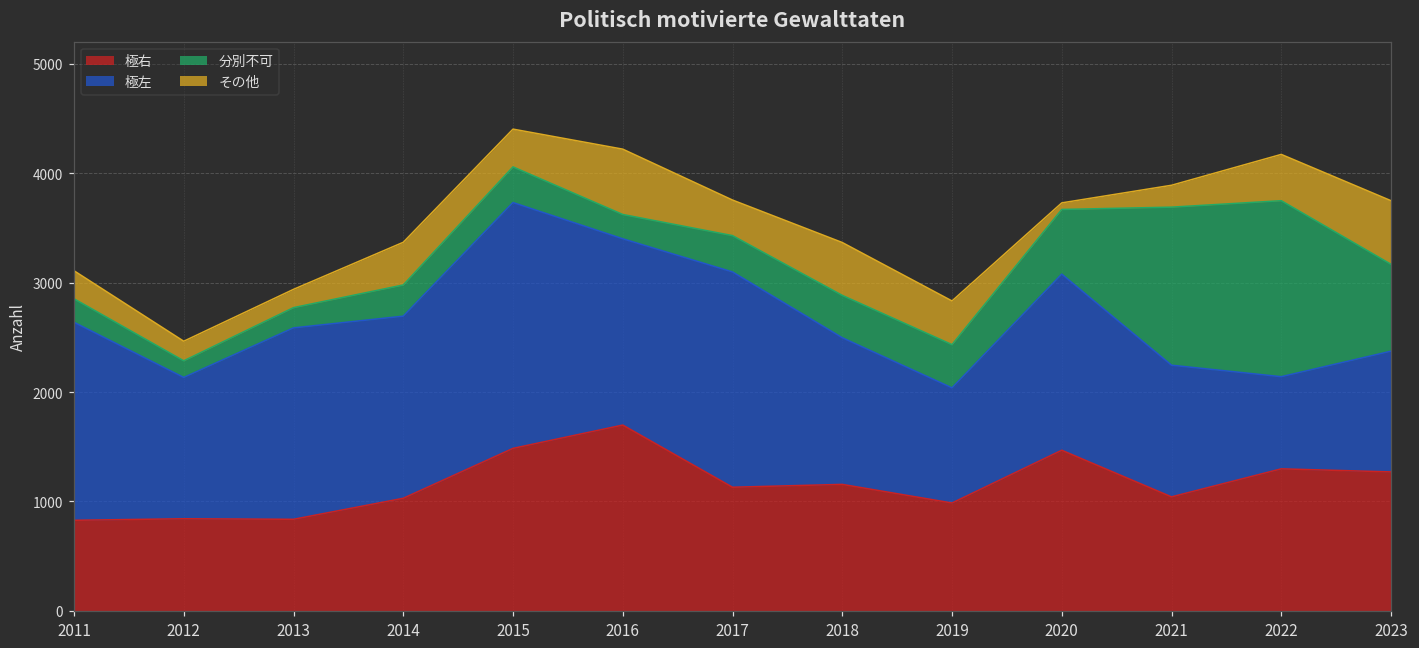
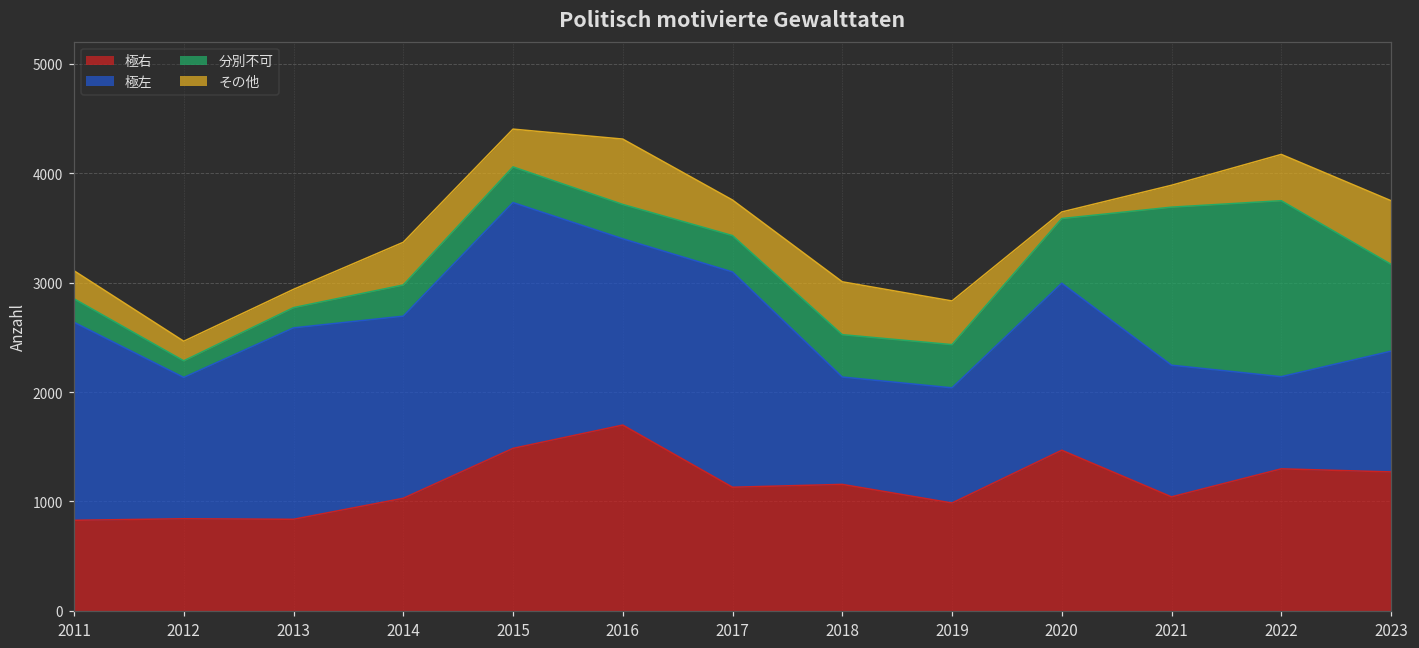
  {
    "極右": {
      "2011": 800,
      "2012": 800,
      "2013": 800,
      "2014": 1000,
      "2015": 1500,
      "2016": 1700,
      "2017": 1100,
      "2018": 1200,
      "2019": 1000,
      "2020": 1500,
      "2021": 1000,
      "2022": 1300,
      "2023": 1300
    },
    "極左": {
      "2011": 1800,
      "2012": 1300,
      "2013": 1700,
      "2014": 1700,
      "2015": 2200,
      "2016": 1700,
      "2017": 2000,
-     "2018": 1300,
+     "2018": 1000,
      "2019": 1100,
-     "2020": 1600,
+     "2020": 1500,
      "2021": 1200,
      "2022": 800,
      "2023": 1100
    },
    "分別不可": {
      "2011": 200,
      "2012": 200,
      "2013": 200,
      "2014": 300,
      "2015": 300,
-     "2016": 200,
+     "2016": 300,
      "2017": 300,
      "2018": 400,
      "2019": 400,
      "2020": 600,
      "2021": 1400,
      "2022": 1600,
      "2023": 800
    },
    "その他": {
      "2011": 300,
      "2012": 200,
      "2013": 200,
      "2014": 400,
      "2015": 300,
      "2016": 600,
      "2017": 300,
      "2018": 500,
      "2019": 400,
      "2020": 100,
      "2021": 200,
      "2022": 400,
      "2023": 600
    }
  }
